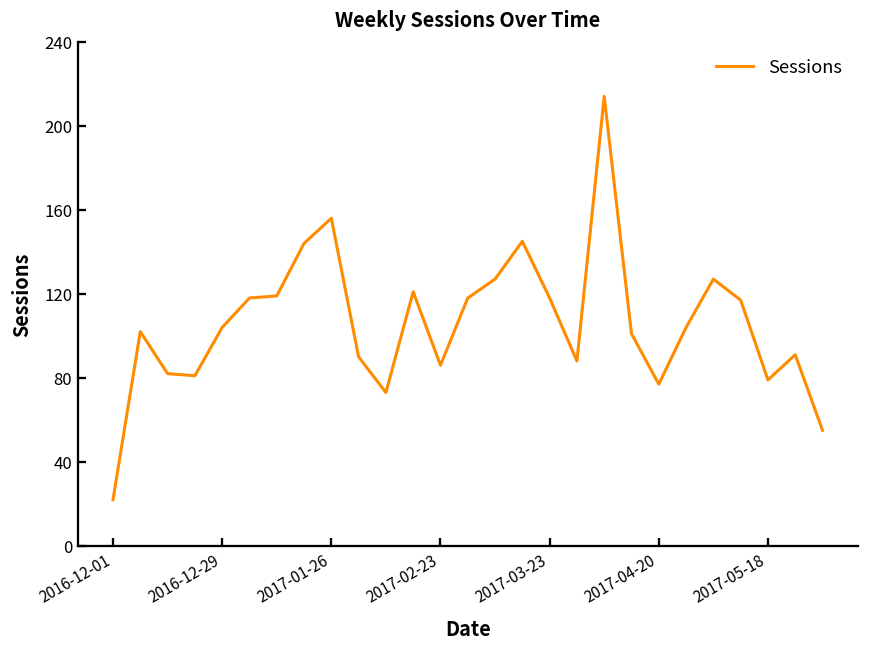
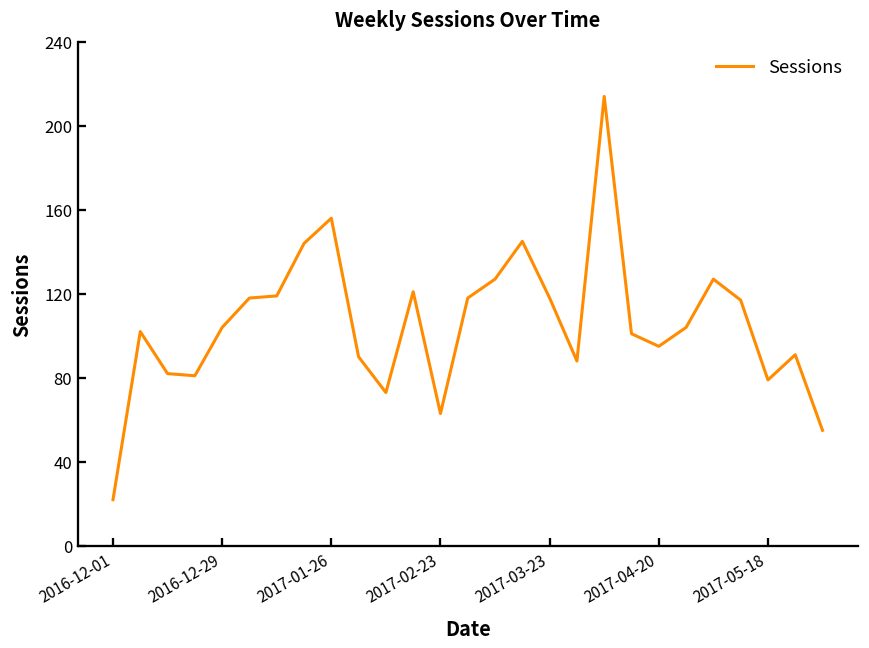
  {
    "2016-12-01": 22,
    "2016-12-29": 104,
    "2017-01-26": 156,
-   "2017-02-23": 86,
+   "2017-02-23": 63,
    "2017-03-23": 118,
-   "2017-04-20": 77,
+   "2017-04-20": 95,
    "2017-05-18": 79
  }
